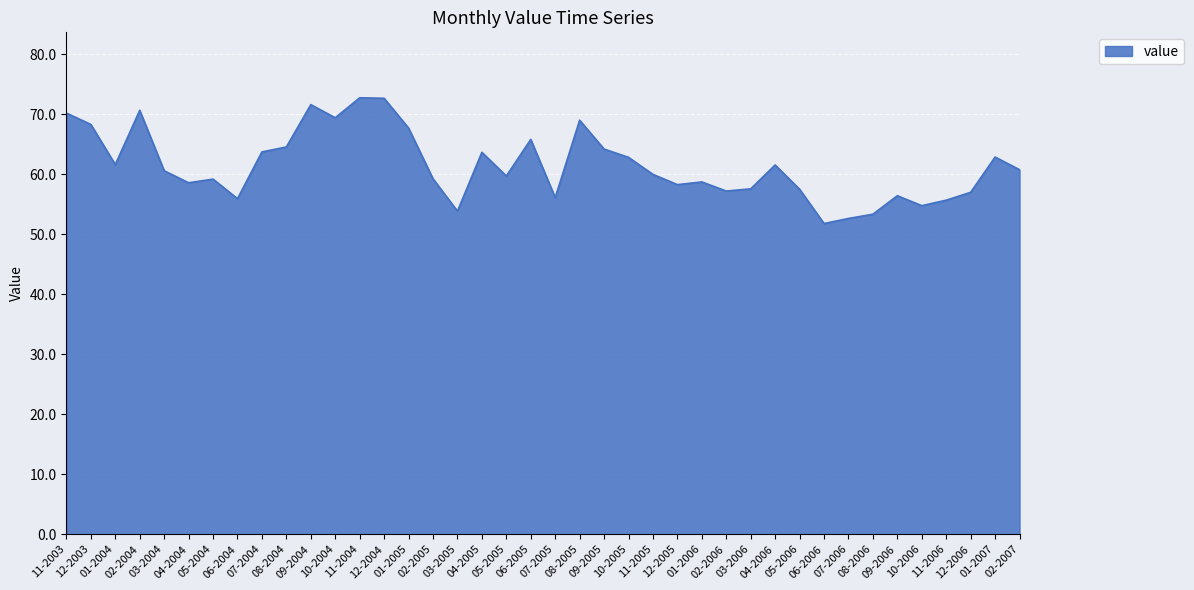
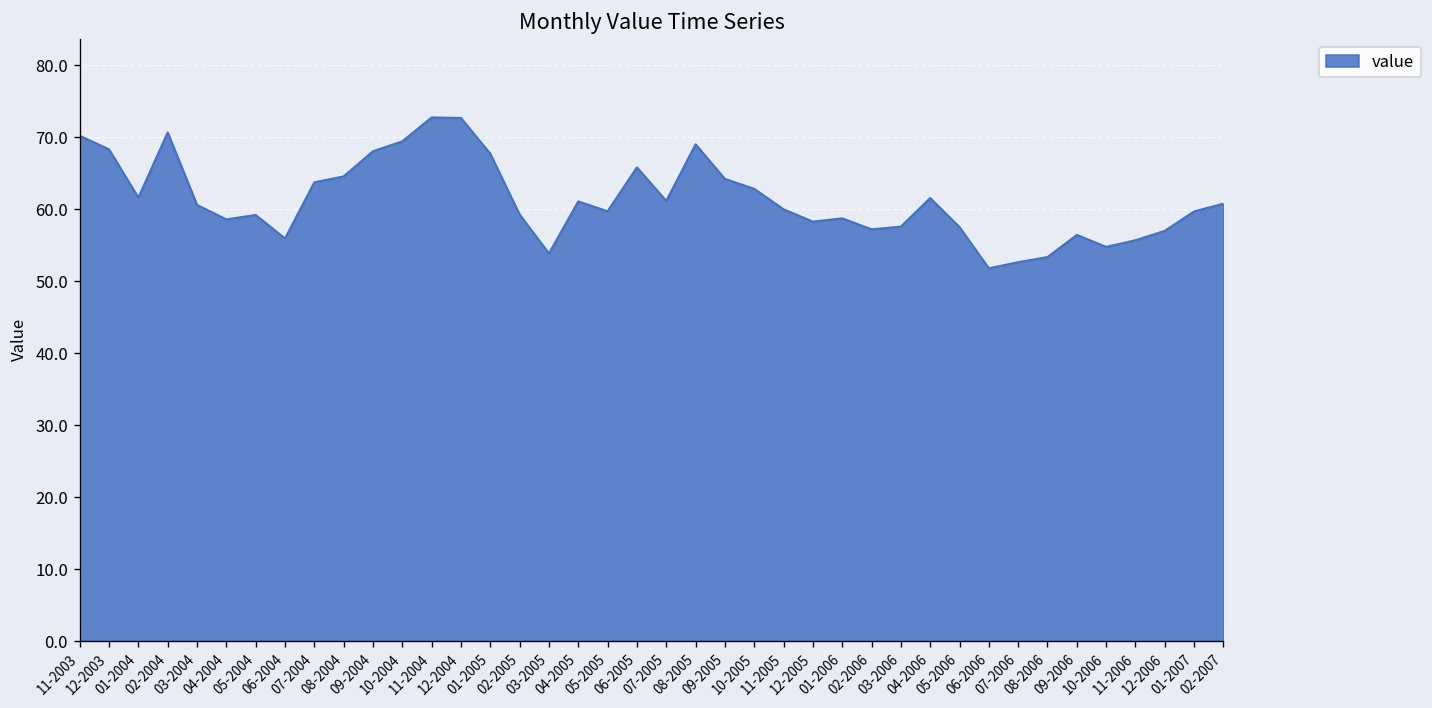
  {
    "11-2003": 70,
    "12-2003": 68,
    "01-2004": 62,
    "02-2004": 71,
    "03-2004": 61,
    "04-2004": 59,
    "05-2004": 59,
    "06-2004": 56,
    "07-2004": 64,
    "08-2004": 65,
-   "09-2004": 72,
+   "09-2004": 68,
    "10-2004": 69,
    "11-2004": 73,
    "12-2004": 73,
    "01-2005": 68,
    "02-2005": 59,
    "03-2005": 54,
-   "04-2005": 64,
+   "04-2005": 61,
    "05-2005": 60,
    "06-2005": 66,
-   "07-2005": 56,
+   "07-2005": 61,
    "08-2005": 69,
    "09-2005": 64,
    "10-2005": 63,
    "11-2005": 60,
    "12-2005": 58,
    "01-2006": 59,
    "02-2006": 57,
    "03-2006": 58,
    "04-2006": 62,
    "05-2006": 58,
    "06-2006": 52,
    "07-2006": 53,
    "08-2006": 53,
    "09-2006": 56,
    "10-2006": 55,
    "11-2006": 56,
    "12-2006": 57,
-   "01-2007": 63,
+   "01-2007": 60,
    "02-2007": 61
  }
